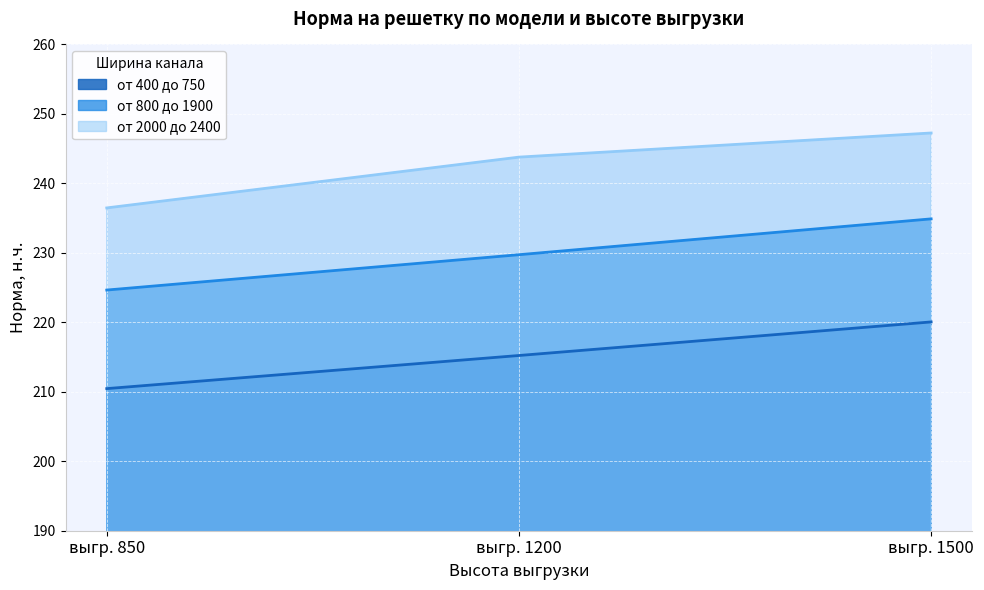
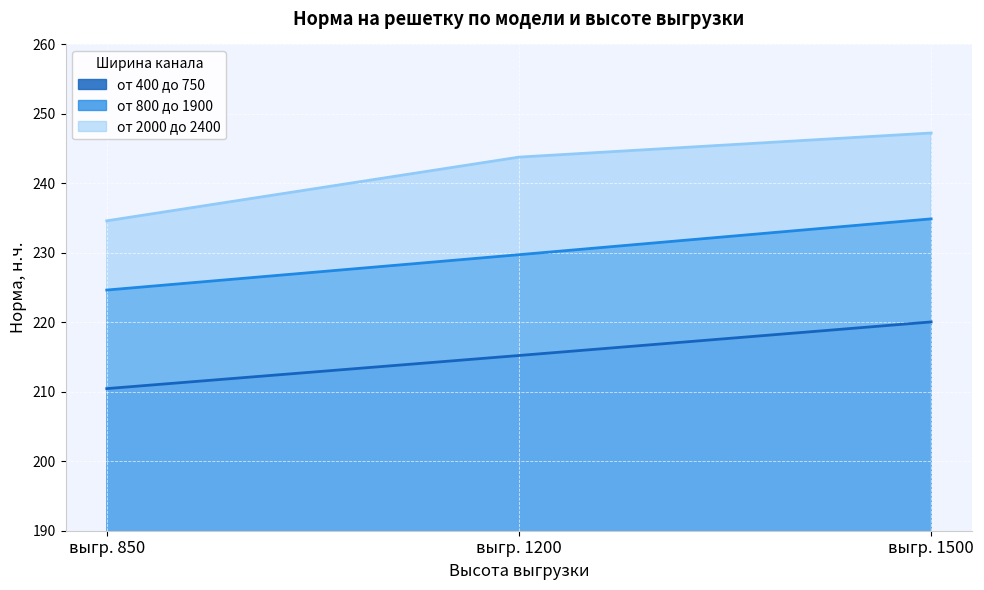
  {
    "от 2000 до 2400": {
-     "выгр. 850": 236,
+     "выгр. 850": 235,
      "выгр. 1200": 244,
      "выгр. 1500": 247
    }
  }
